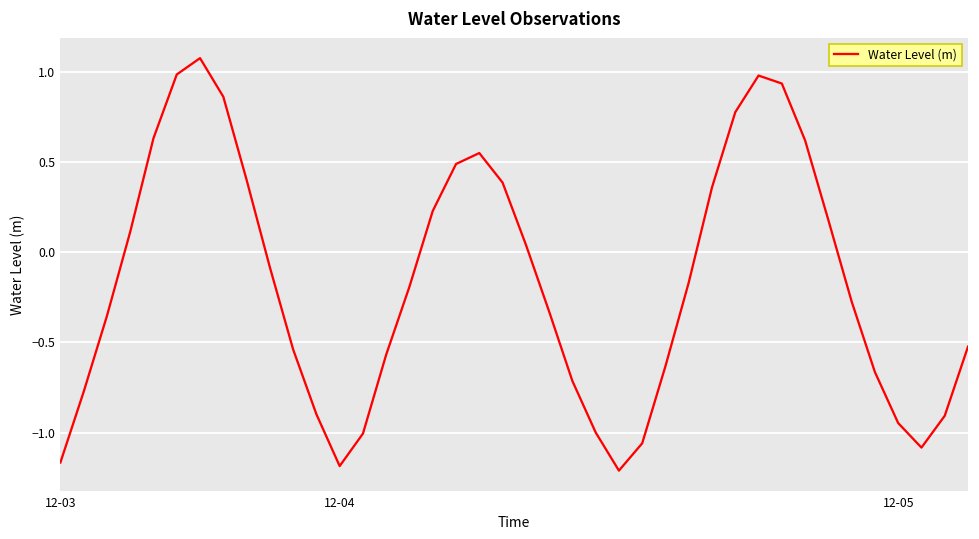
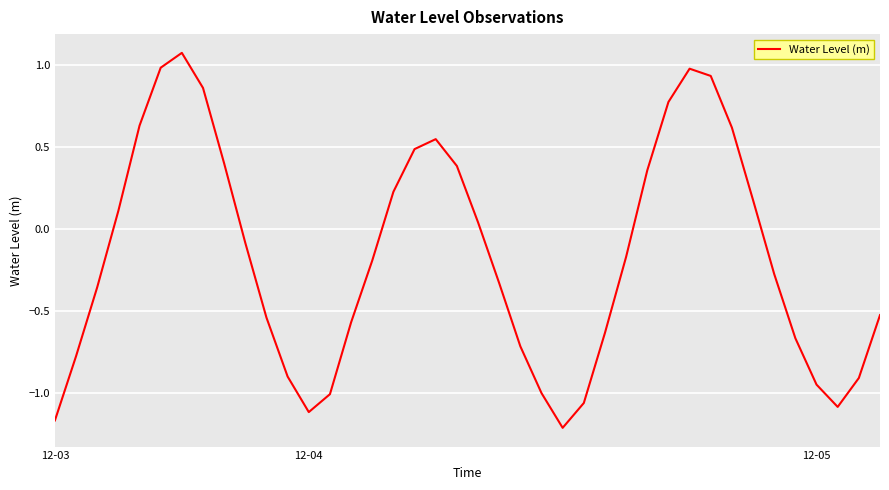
  {
    "12-03": -1.16,
-   "12-04": -1.18,
+   "12-04": -1.11,
    "12-05": -0.95
  }
